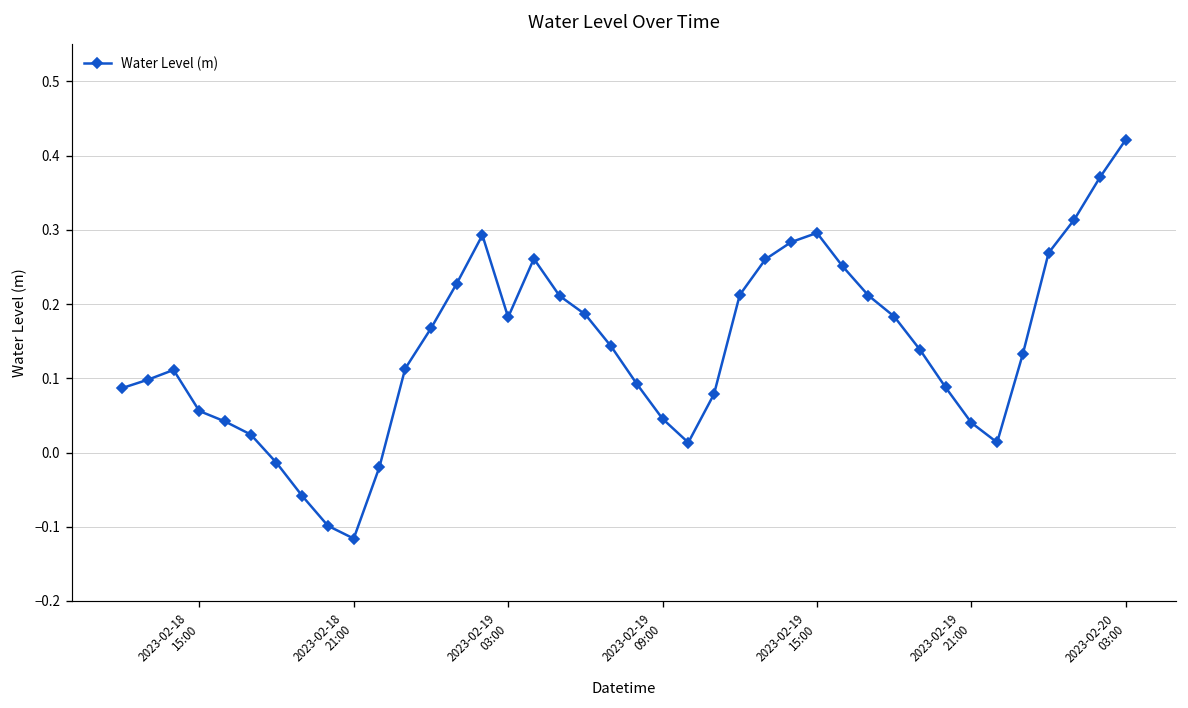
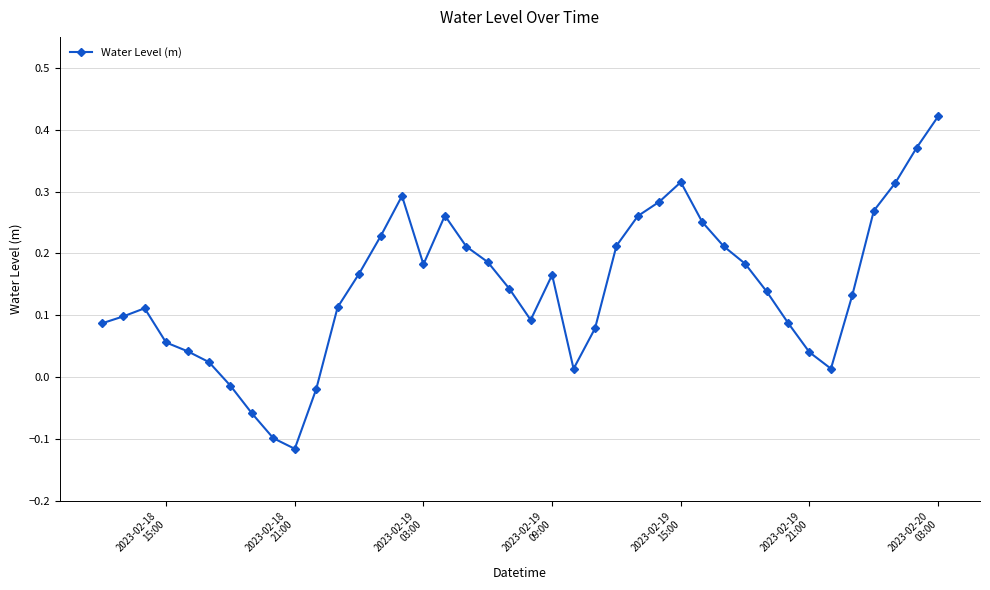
  {
    "2023-02-18 15:00": 0.06,
    "2023-02-18 21:00": -0.12,
    "2023-02-19 03:00": 0.18,
-   "2023-02-19 09:00": 0.05,
-   "2023-02-19 15:00": 0.30,
+   "2023-02-19 09:00": 0.17,
+   "2023-02-19 15:00": 0.32,
    "2023-02-19 21:00": 0.04,
    "2023-02-20 03:00": 0.42
  }
